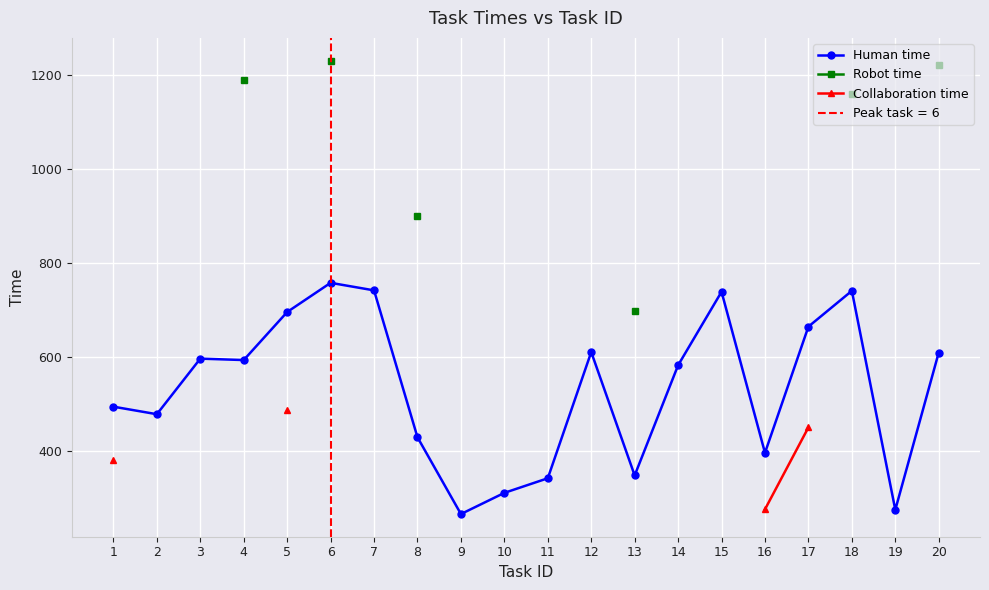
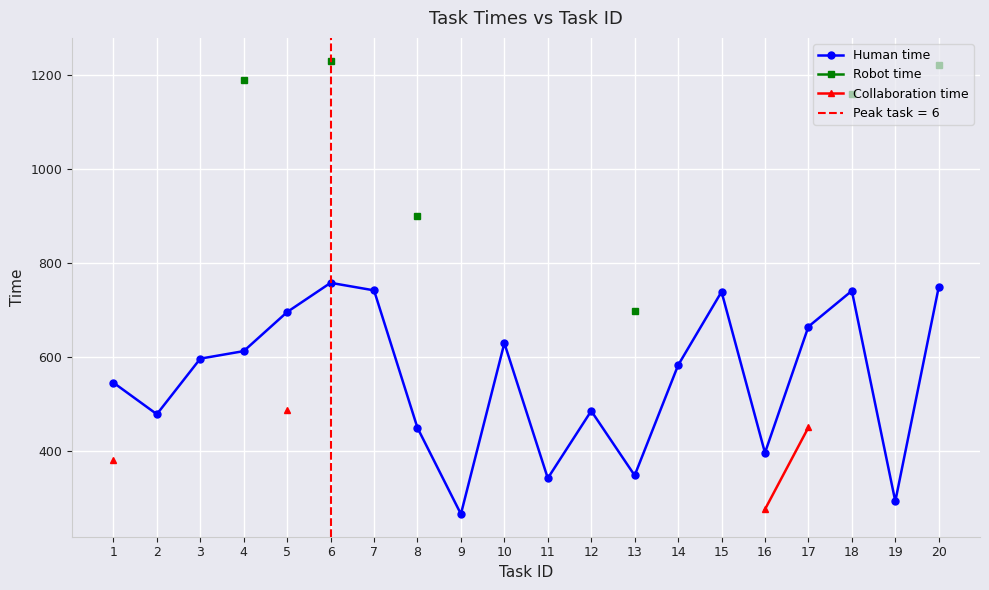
  {
    "Human time": {
-     "1": 500,
+     "1": 550,
      "2": 480,
      "3": 600,
-     "4": 590,
+     "4": 610,
      "5": 700,
      "6": 760,
      "7": 740,
-     "8": 430,
+     "8": 450,
      "9": 270,
-     "10": 310,
+     "10": 630,
      "11": 340,
-     "12": 610,
+     "12": 490,
      "13": 350,
      "14": 580,
      "15": 740,
      "16": 400,
      "17": 670,
      "18": 740,
-     "19": 280,
-     "20": 610
+     "19": 290,
+     "20": 750
    },
    "Robot time": {
      "4": 1190,
      "6": 1230,
      "8": 900,
      "13": 700
    },
    "Collaboration time": {
      "1": 380,
      "5": 490,
      "16": 280,
      "17": 450
    }
  }
